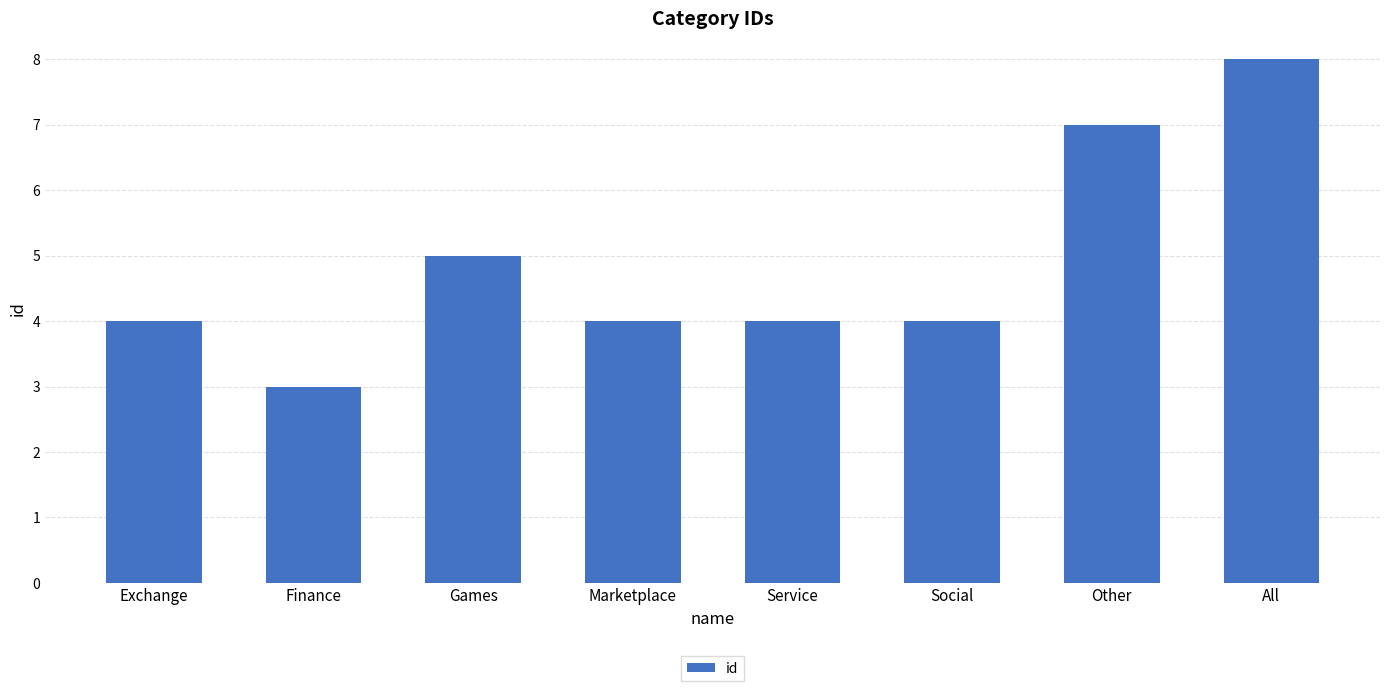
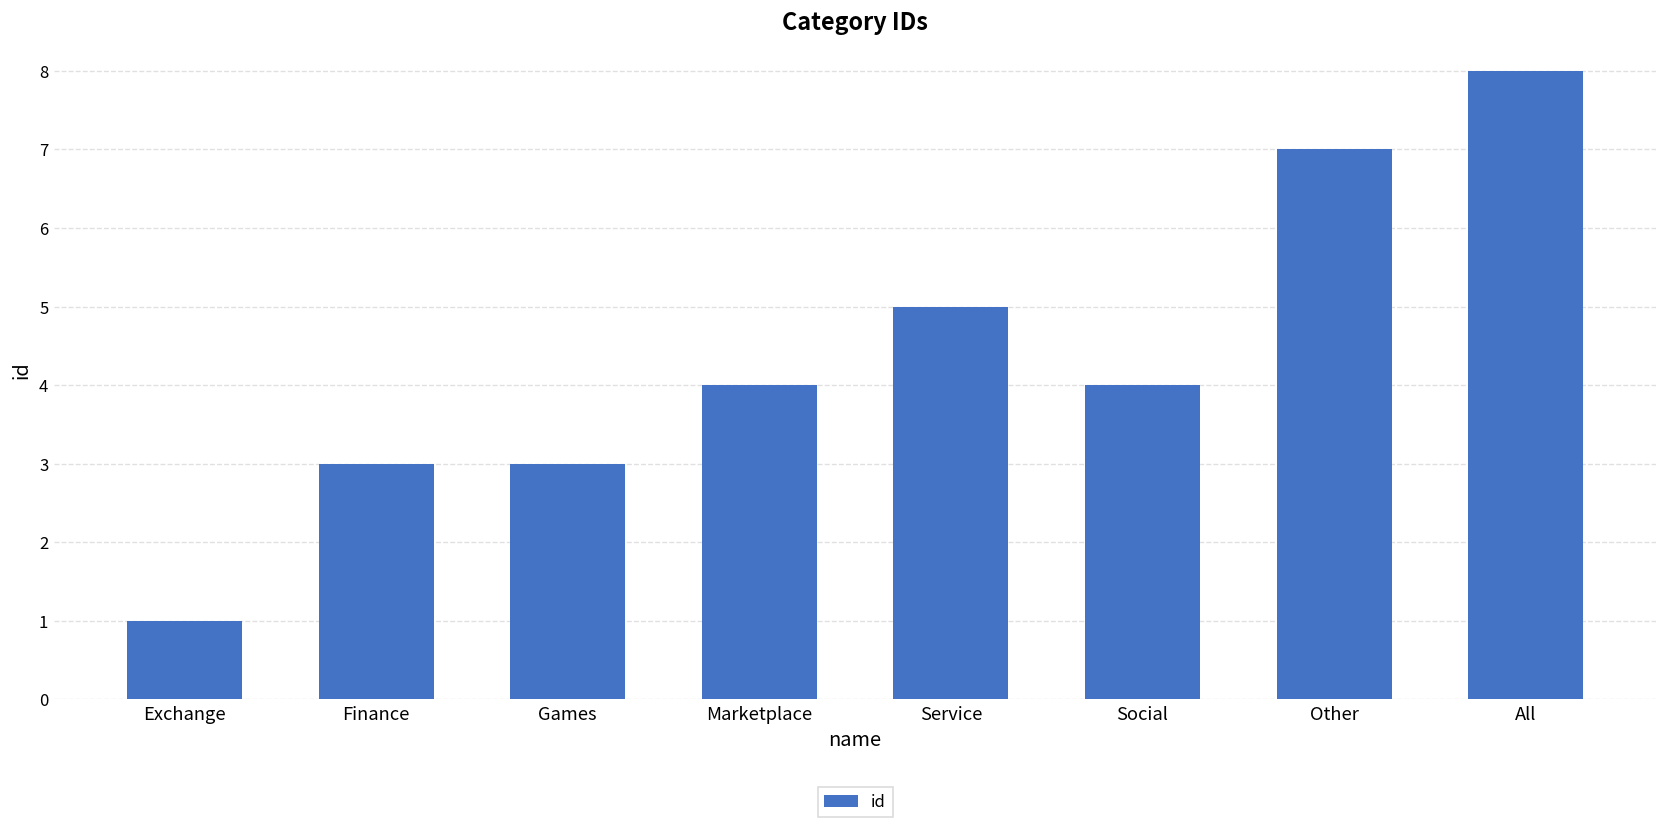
  {
-   "Exchange": 4,
+   "Exchange": 1,
    "Finance": 3,
-   "Games": 5,
+   "Games": 3,
    "Marketplace": 4,
-   "Service": 4,
+   "Service": 5,
    "Social": 4,
    "Other": 7,
    "All": 8
  }
